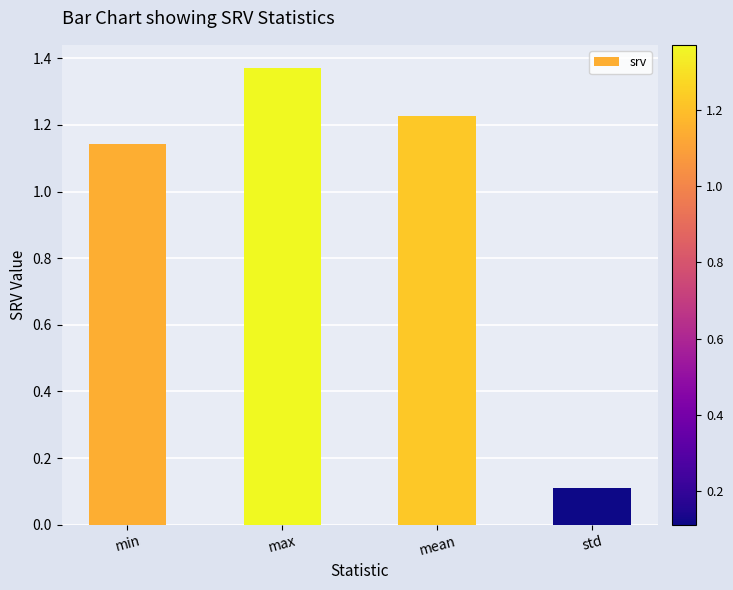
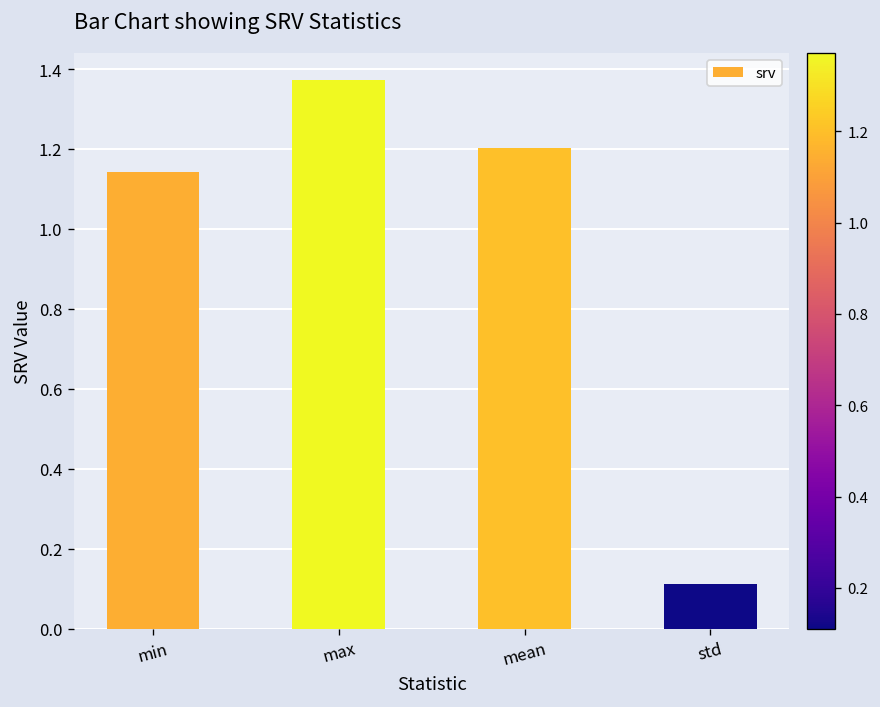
  {
    "min": 1.14,
    "max": 1.37,
-   "mean": 1.23,
+   "mean": 1.20,
    "std": 0.11
  }
